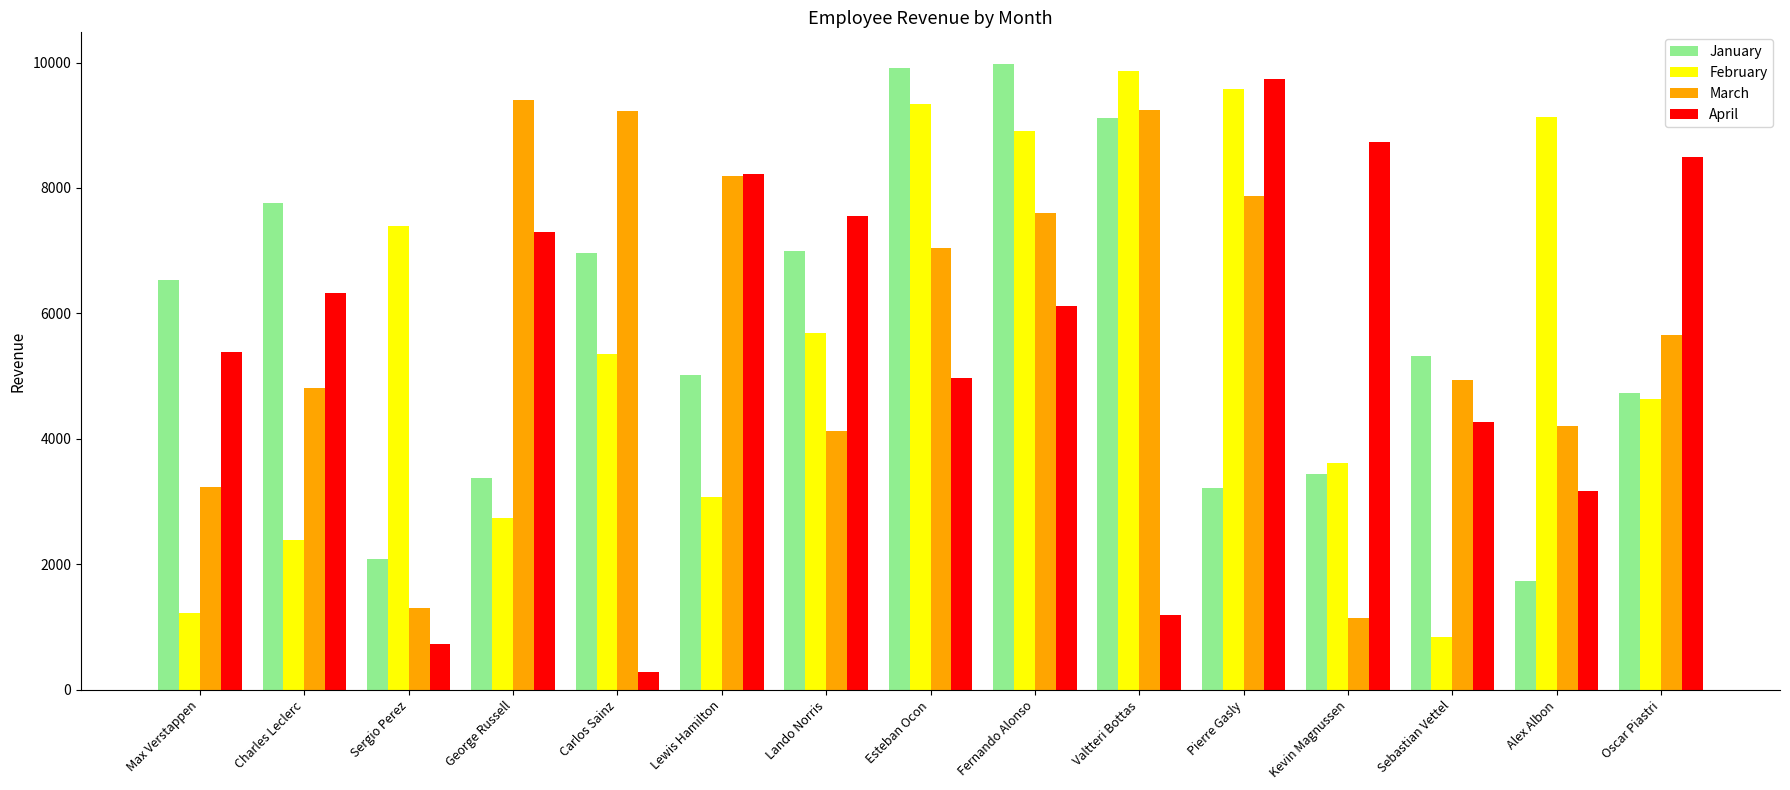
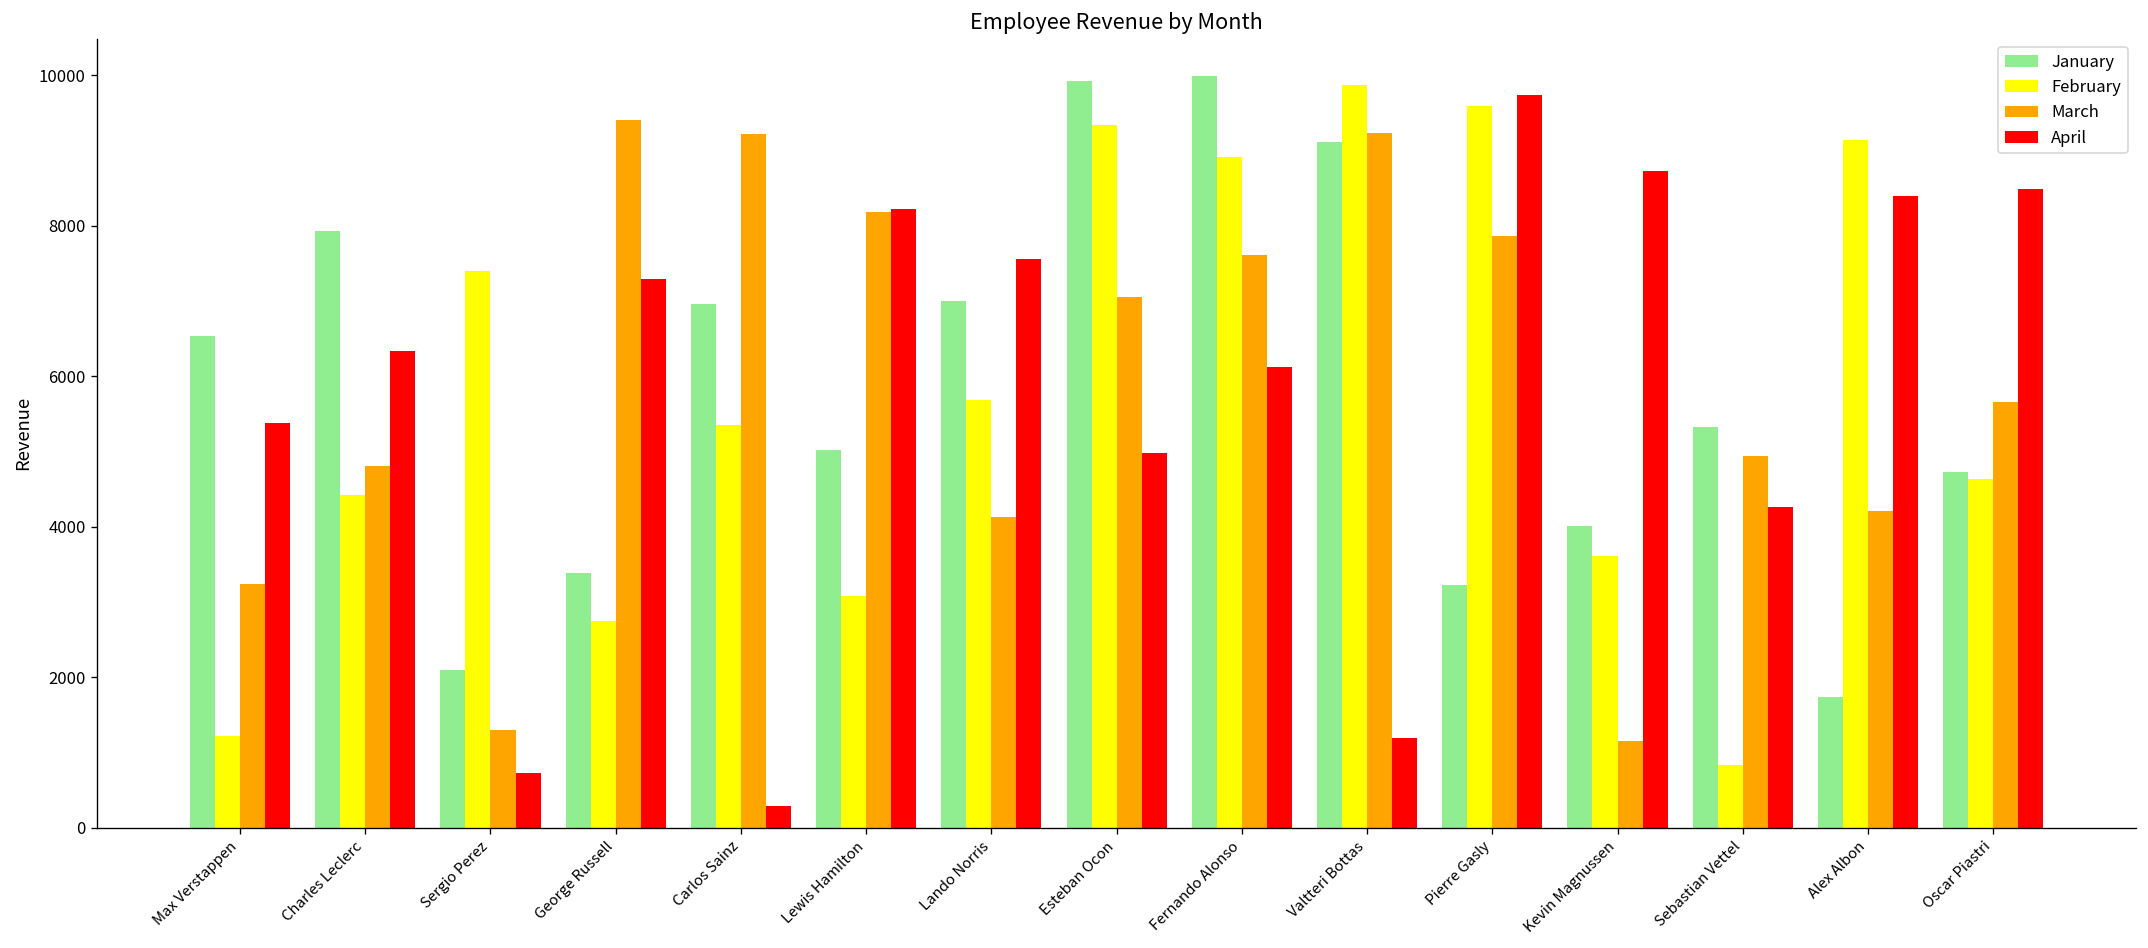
  {
    "January": {
      "Max Verstappen": 6500,
-     "Charles Leclerc": 7800,
+     "Charles Leclerc": 7900,
      "Sergio Perez": 2100,
      "George Russell": 3400,
      "Carlos Sainz": 7000,
      "Lewis Hamilton": 5000,
      "Lando Norris": 7000,
      "Esteban Ocon": 9900,
      "Fernando Alonso": 10000,
      "Valtteri Bottas": 9100,
      "Pierre Gasly": 3200,
-     "Kevin Magnussen": 3400,
+     "Kevin Magnussen": 4000,
      "Sebastian Vettel": 5300,
      "Alex Albon": 1700,
      "Oscar Piastri": 4700
    },
    "February": {
      "Max Verstappen": 1200,
-     "Charles Leclerc": 2400,
+     "Charles Leclerc": 4400,
      "Sergio Perez": 7400,
      "George Russell": 2700,
      "Carlos Sainz": 5400,
      "Lewis Hamilton": 3100,
      "Lando Norris": 5700,
      "Esteban Ocon": 9300,
      "Fernando Alonso": 8900,
      "Valtteri Bottas": 9900,
      "Pierre Gasly": 9600,
      "Kevin Magnussen": 3600,
      "Sebastian Vettel": 800,
      "Alex Albon": 9100,
      "Oscar Piastri": 4600
    },
    "March": {
      "Max Verstappen": 3200,
      "Charles Leclerc": 4800,
      "Sergio Perez": 1300,
      "George Russell": 9400,
      "Carlos Sainz": 9200,
      "Lewis Hamilton": 8200,
      "Lando Norris": 4100,
      "Esteban Ocon": 7000,
      "Fernando Alonso": 7600,
      "Valtteri Bottas": 9200,
      "Pierre Gasly": 7900,
      "Kevin Magnussen": 1100,
      "Sebastian Vettel": 4900,
      "Alex Albon": 4200,
      "Oscar Piastri": 5700
    },
    "April": {
      "Max Verstappen": 5400,
      "Charles Leclerc": 6300,
      "Sergio Perez": 700,
      "George Russell": 7300,
      "Carlos Sainz": 300,
      "Lewis Hamilton": 8200,
      "Lando Norris": 7600,
      "Esteban Ocon": 5000,
      "Fernando Alonso": 6100,
      "Valtteri Bottas": 1200,
      "Pierre Gasly": 9700,
      "Kevin Magnussen": 8700,
      "Sebastian Vettel": 4300,
-     "Alex Albon": 3200,
+     "Alex Albon": 8400,
      "Oscar Piastri": 8500
    }
  }
